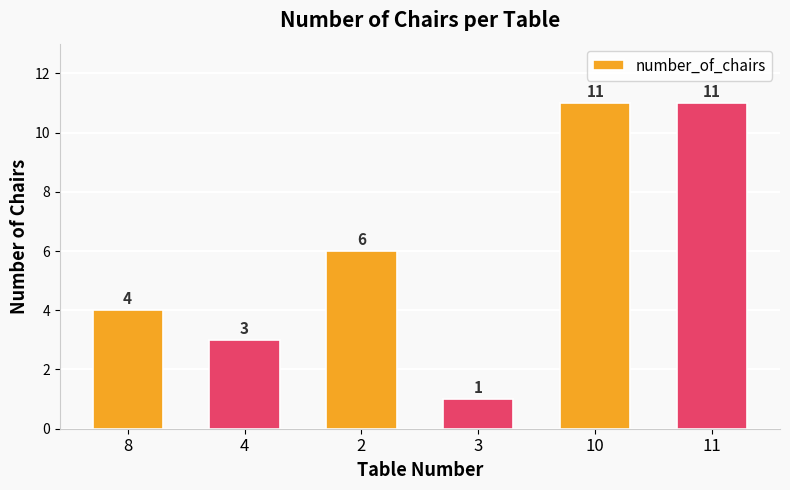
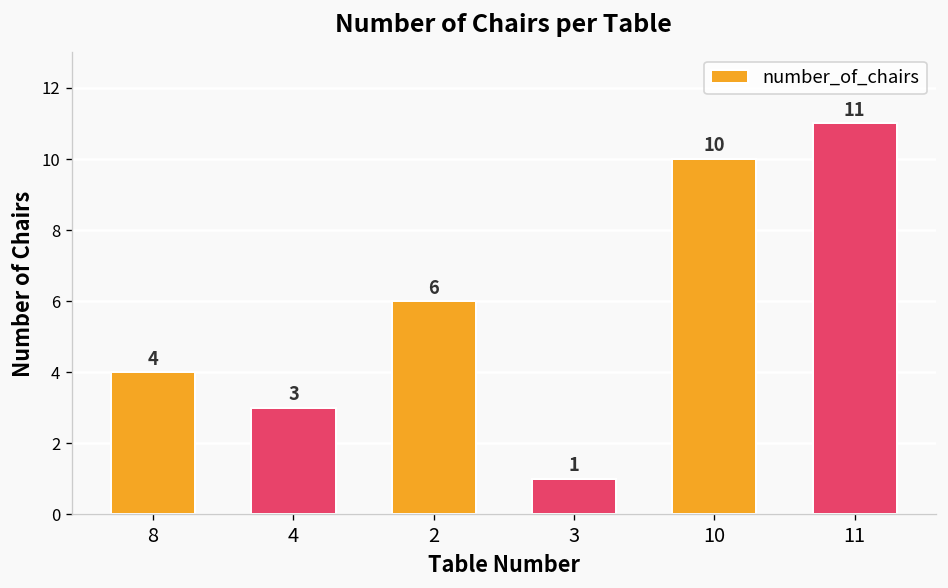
  {
    "8": 4,
    "4": 3,
    "2": 6,
    "3": 1,
-   "10": 11,
+   "10": 10,
    "11": 11
  }
